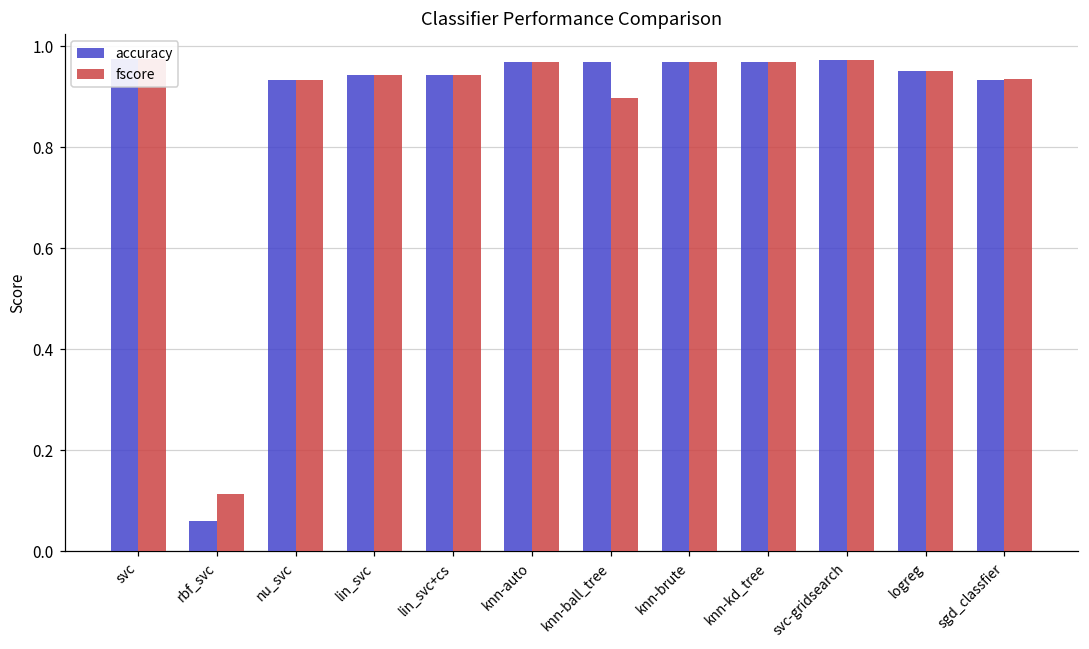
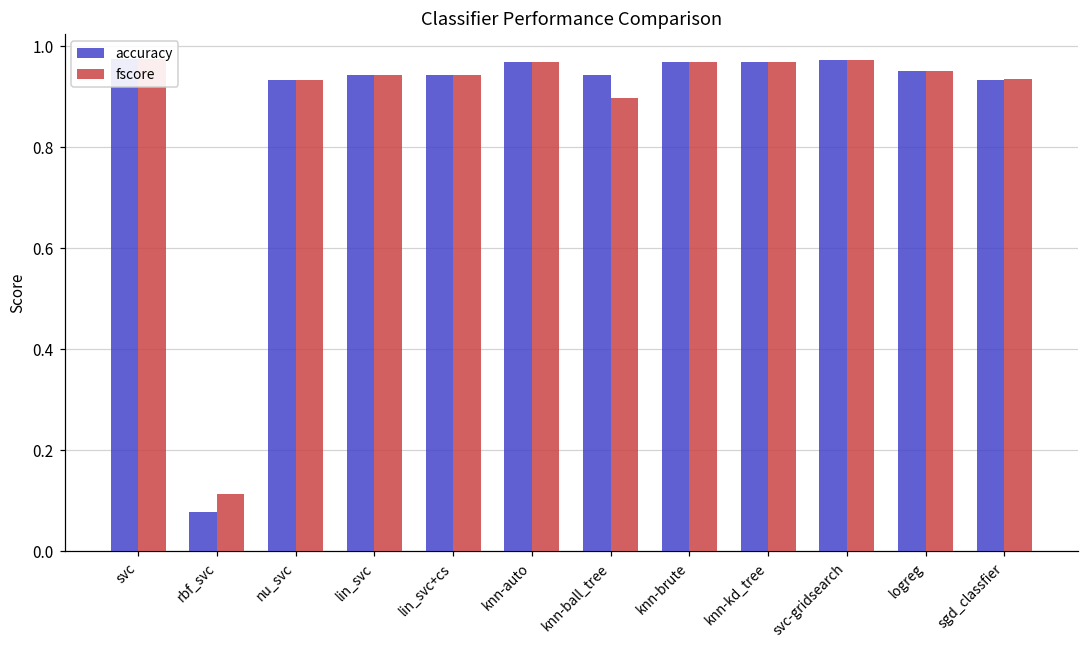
  {
    "accuracy": {
-     "rbf_svc": 0.06,
+     "rbf_svc": 0.08,
      "nu_svc": 0.93,
      "lin_svc": 0.94,
      "lin_svc+cs": 0.94,
      "knn-auto": 0.97,
-     "knn-ball_tree": 0.97,
+     "knn-ball_tree": 0.94,
      "knn-brute": 0.97,
      "knn-kd_tree": 0.97,
      "svc-gridsearch": 0.97,
      "logreg": 0.95,
      "sgd_classfier": 0.93
    },
    "fscore": {
      "rbf_svc": 0.11,
      "nu_svc": 0.93,
      "lin_svc": 0.94,
      "lin_svc+cs": 0.94,
      "knn-auto": 0.97,
      "knn-ball_tree": 0.90,
      "knn-brute": 0.97,
      "knn-kd_tree": 0.97,
      "svc-gridsearch": 0.97,
      "logreg": 0.95,
      "sgd_classfier": 0.93
    }
  }
